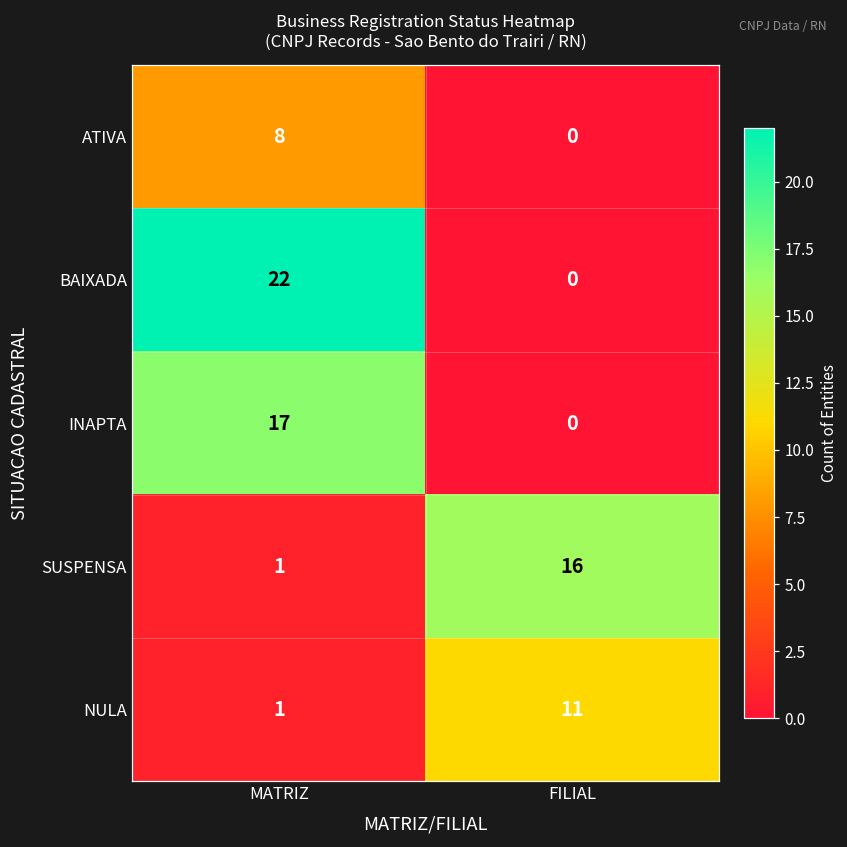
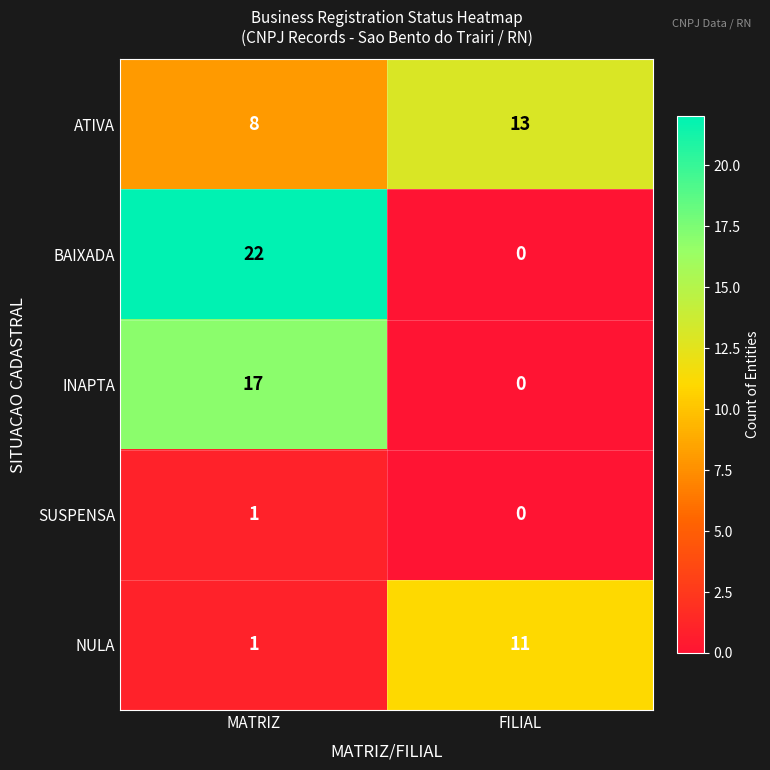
  {
    "ATIVA": {
      "MATRIZ": 8,
-     "FILIAL": 0
+     "FILIAL": 13
    },
    "BAIXADA": {
      "MATRIZ": 22,
      "FILIAL": 0
    },
    "INAPTA": {
      "MATRIZ": 17,
      "FILIAL": 0
    },
    "SUSPENSA": {
      "MATRIZ": 1,
-     "FILIAL": 16
+     "FILIAL": 0
    },
    "NULA": {
      "MATRIZ": 1,
      "FILIAL": 11
    }
  }
